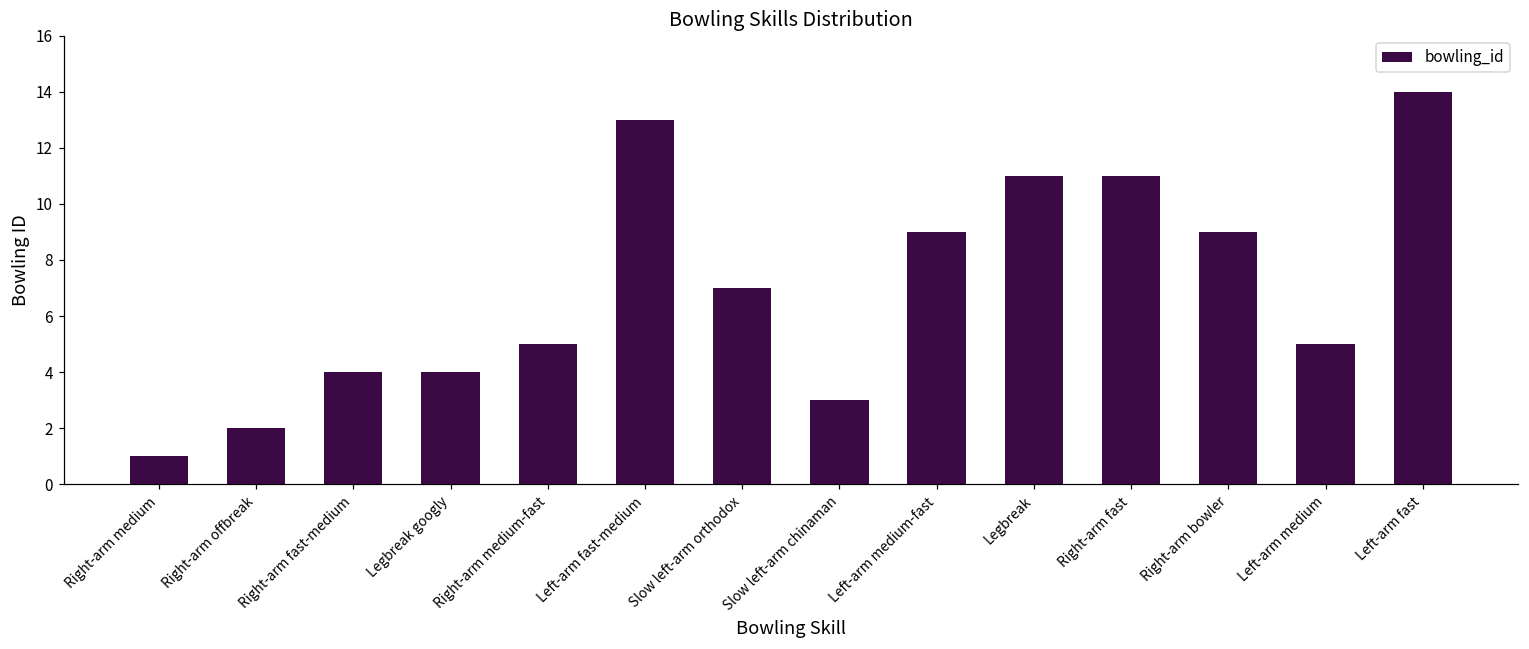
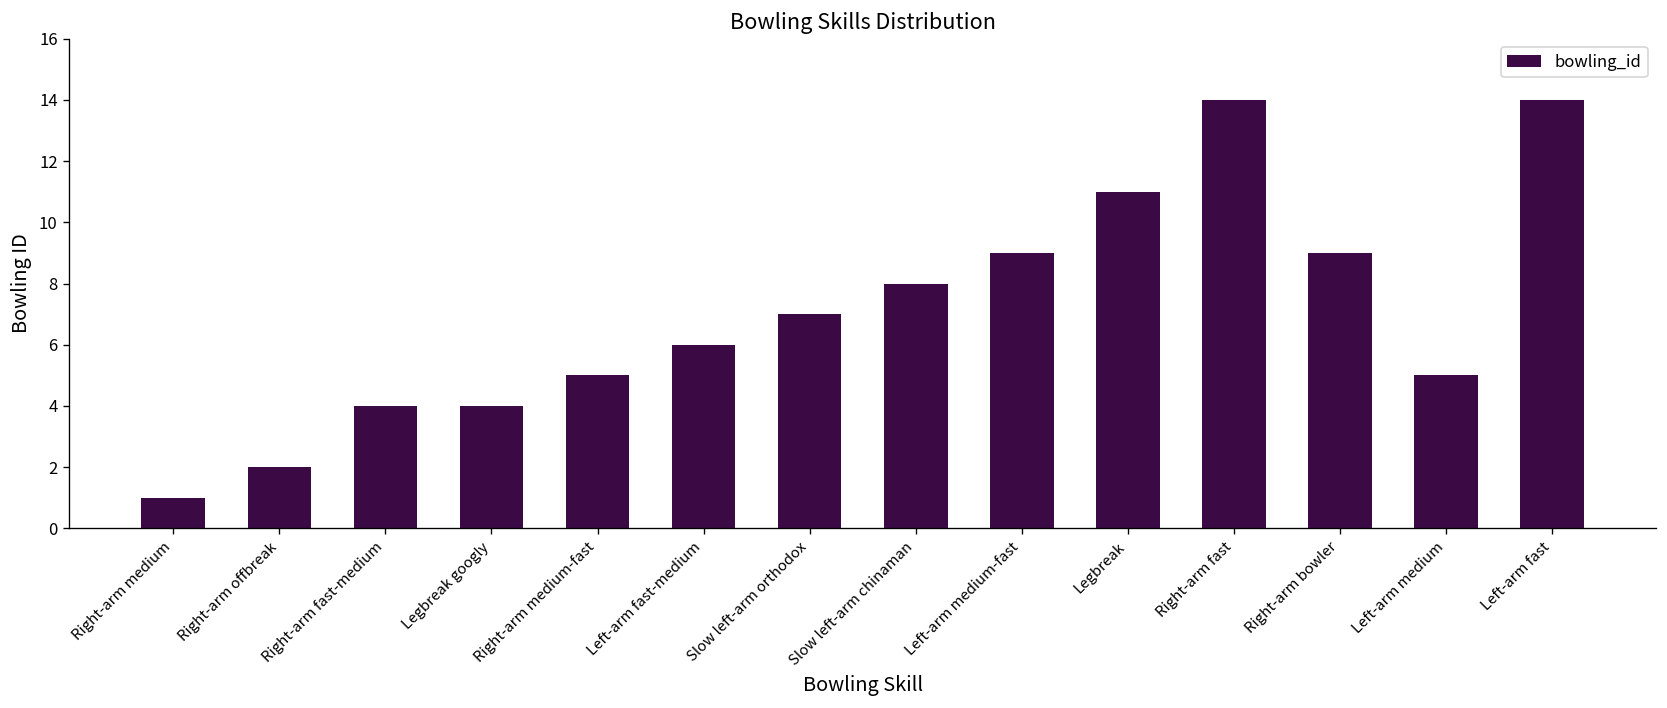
  {
    "Right-arm medium": 1,
    "Right-arm offbreak": 2,
    "Right-arm fast-medium": 4,
    "Legbreak googly": 4,
    "Right-arm medium-fast": 5,
-   "Left-arm fast-medium": 13,
+   "Left-arm fast-medium": 6,
    "Slow left-arm orthodox": 7,
-   "Slow left-arm chinaman": 3,
+   "Slow left-arm chinaman": 8,
    "Left-arm medium-fast": 9,
    "Legbreak": 11,
-   "Right-arm fast": 11,
+   "Right-arm fast": 14,
    "Right-arm bowler": 9,
    "Left-arm medium": 5,
    "Left-arm fast": 14
  }
